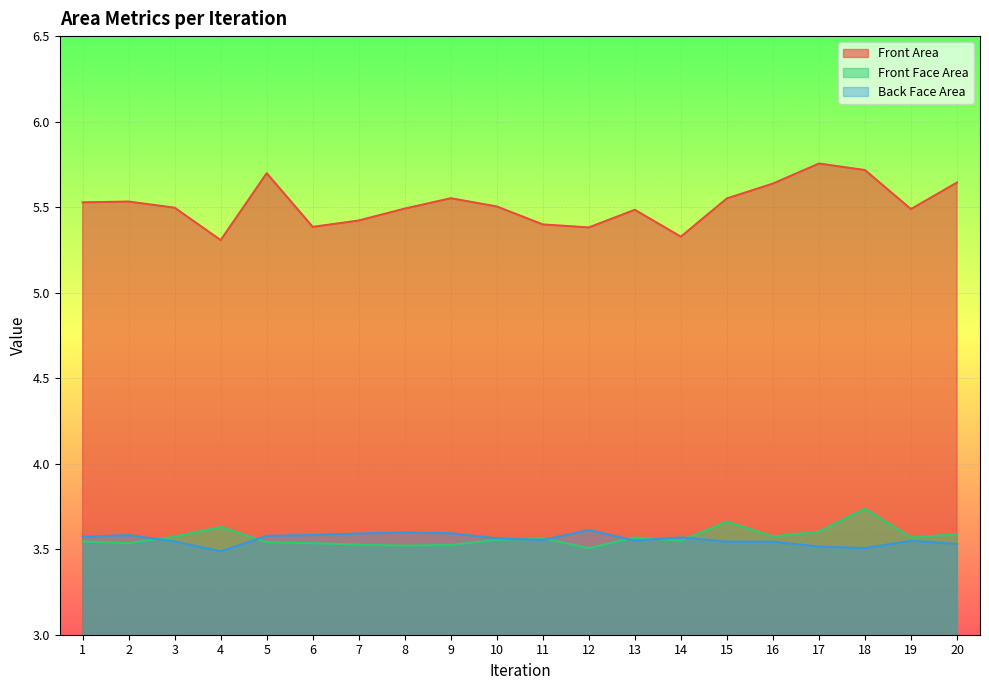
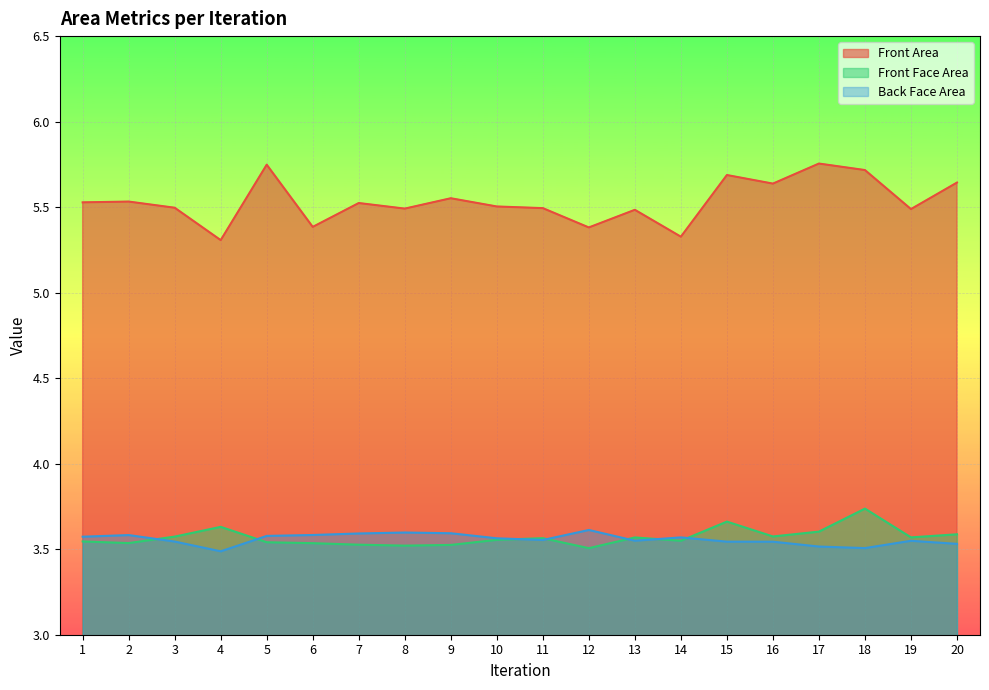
  {
    "Front Area": {
      "1": 5.53,
      "2": 5.53,
      "3": 5.50,
      "4": 5.31,
-     "5": 5.70,
+     "5": 5.75,
      "6": 5.38,
-     "7": 5.42,
+     "7": 5.52,
      "8": 5.49,
      "9": 5.55,
      "10": 5.50,
-     "11": 5.40,
+     "11": 5.49,
      "12": 5.38,
      "13": 5.48,
      "14": 5.33,
-     "15": 5.55,
+     "15": 5.69,
      "16": 5.64,
      "17": 5.75,
      "18": 5.72,
      "19": 5.49,
      "20": 5.64
    },
    "Front Face Area": {
      "1": 3.55,
      "2": 3.54,
      "3": 3.57,
      "4": 3.63,
      "5": 3.54,
      "6": 3.54,
      "7": 3.53,
      "8": 3.52,
      "9": 3.53,
      "12": 3.51,
      "13": 3.57,
      "14": 3.55,
      "15": 3.66,
      "16": 3.57,
      "17": 3.60,
      "18": 3.74,
      "19": 3.57,
      "20": 3.59
    },
    "Back Face Area": {
      "1": 3.57,
      "2": 3.58,
      "3": 3.54,
      "4": 3.49,
      "5": 3.58,
      "6": 3.58,
      "7": 3.59,
      "8": 3.60,
      "9": 3.59,
      "12": 3.61,
      "13": 3.55,
      "14": 3.57,
      "15": 3.54,
      "16": 3.54,
      "17": 3.52,
      "18": 3.51,
      "19": 3.55,
      "20": 3.53
    }
  }
